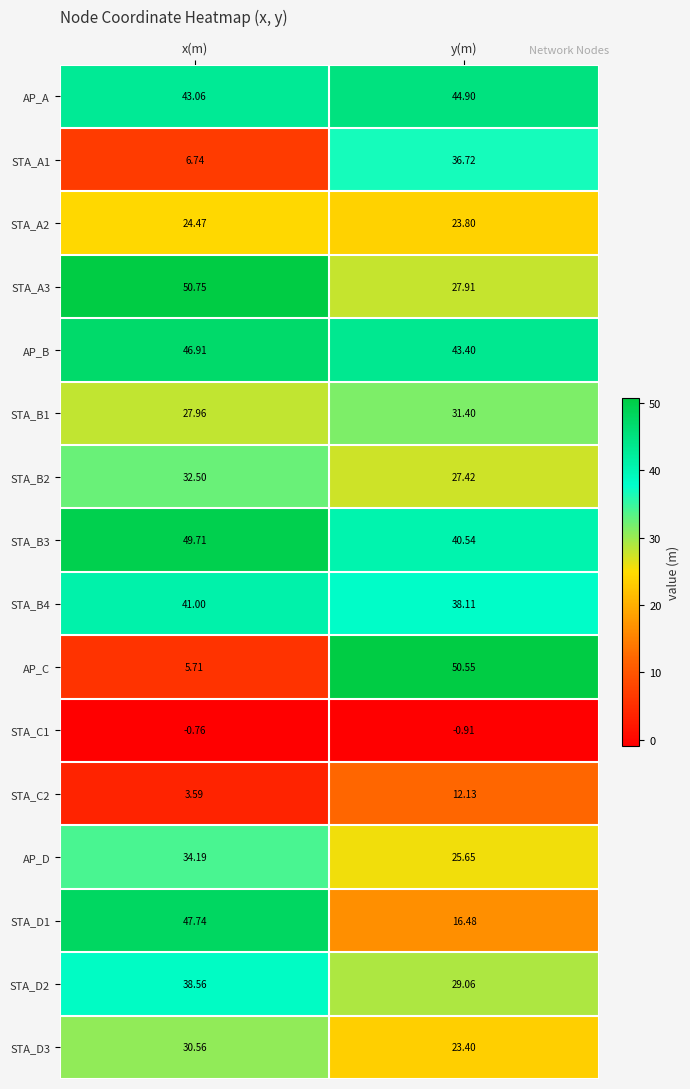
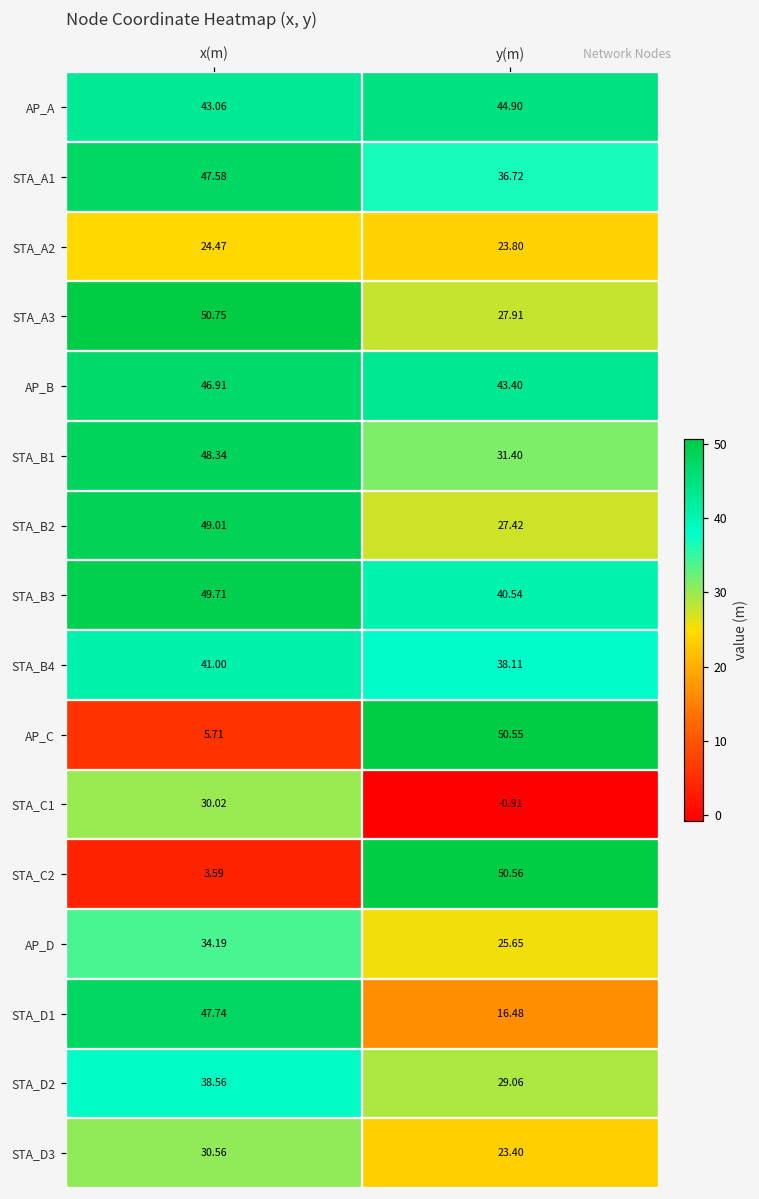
  {
    "AP_A": {
      "x(m)": 43.06,
      "y(m)": 44.90
    },
    "STA_A1": {
-     "x(m)": 6.74,
+     "x(m)": 47.58,
      "y(m)": 36.72
    },
    "STA_A2": {
      "x(m)": 24.47,
      "y(m)": 23.80
    },
    "STA_A3": {
      "x(m)": 50.75,
      "y(m)": 27.91
    },
    "AP_B": {
      "x(m)": 46.91,
      "y(m)": 43.40
    },
    "STA_B1": {
-     "x(m)": 27.96,
+     "x(m)": 48.34,
      "y(m)": 31.40
    },
    "STA_B2": {
-     "x(m)": 32.50,
+     "x(m)": 49.01,
      "y(m)": 27.42
    },
    "STA_B3": {
      "x(m)": 49.71,
      "y(m)": 40.54
    },
    "STA_B4": {
      "x(m)": 41.00,
      "y(m)": 38.11
    },
    "AP_C": {
      "x(m)": 5.71,
      "y(m)": 50.55
    },
    "STA_C1": {
-     "x(m)": -0.76,
+     "x(m)": 30.02,
      "y(m)": -0.91
    },
    "STA_C2": {
      "x(m)": 3.59,
-     "y(m)": 12.13
+     "y(m)": 50.56
    },
    "AP_D": {
      "x(m)": 34.19,
      "y(m)": 25.65
    },
    "STA_D1": {
      "x(m)": 47.74,
      "y(m)": 16.48
    },
    "STA_D2": {
      "x(m)": 38.56,
      "y(m)": 29.06
    },
    "STA_D3": {
      "x(m)": 30.56,
      "y(m)": 23.40
    }
  }
